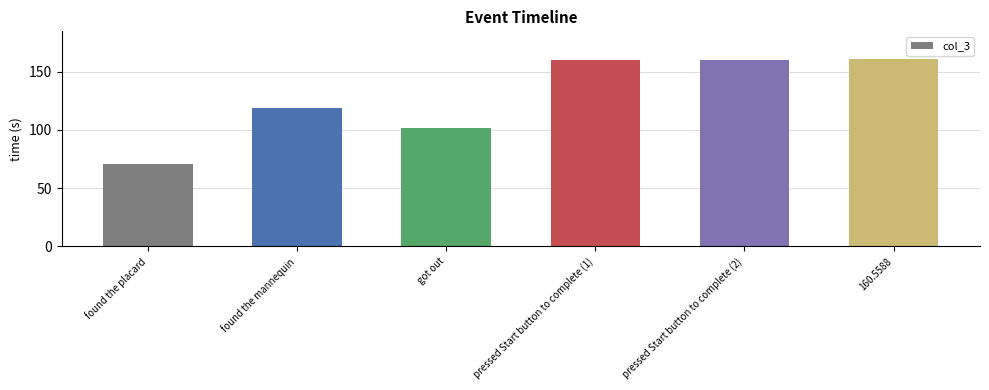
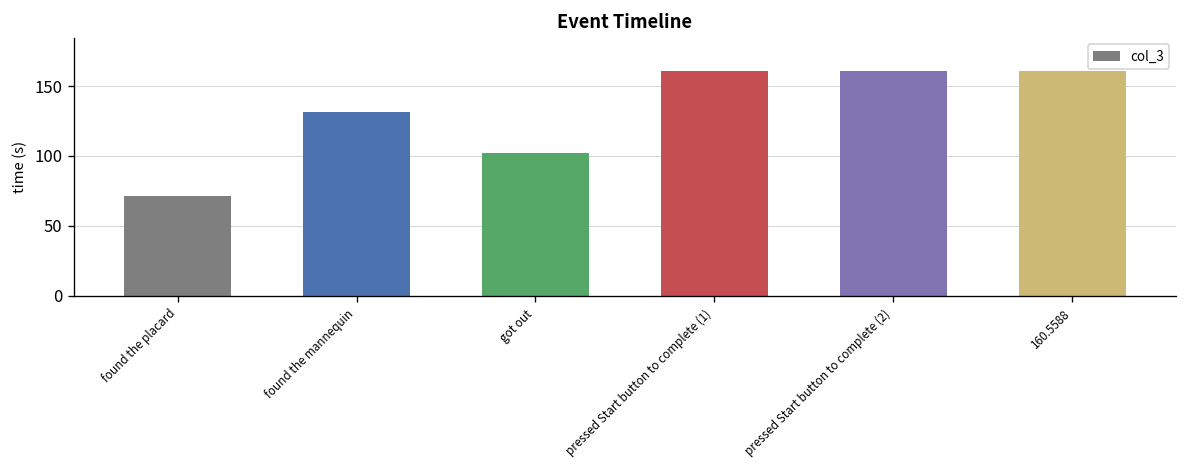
  {
    "found the placard": 71,
-   "found the mannequin": 119,
+   "found the mannequin": 131,
    "got out": 102,
    "pressed Start button to complete (1)": 160,
    "pressed Start button to complete (2)": 160,
    "160.5588": 161
  }
